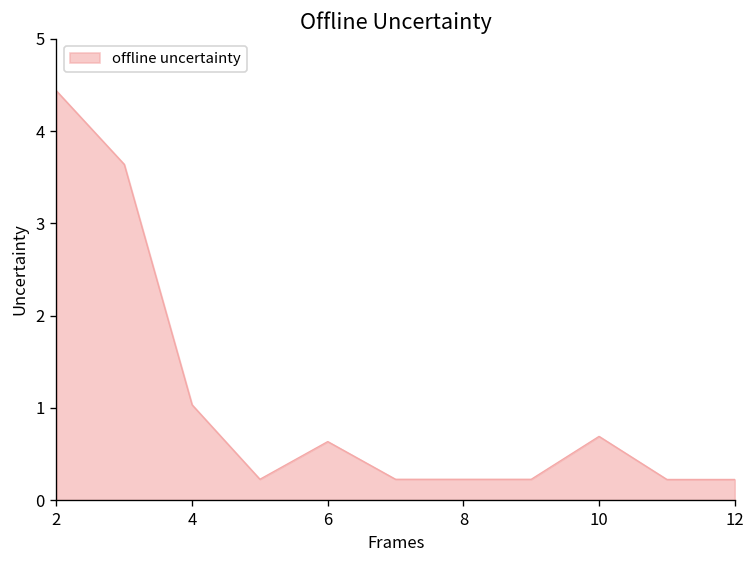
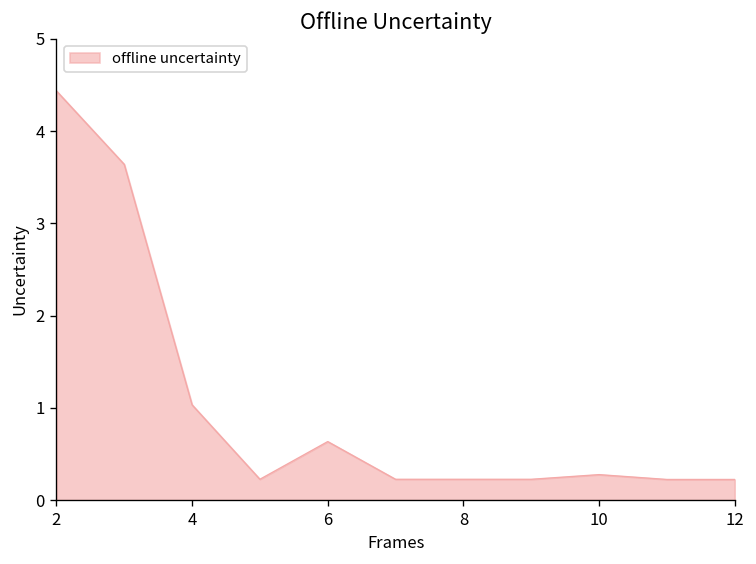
  {
    "2": 4.4,
    "4": 1.0,
    "6": 0.6,
    "8": 0.2,
-   "10": 0.7,
+   "10": 0.3,
    "12": 0.2
  }
